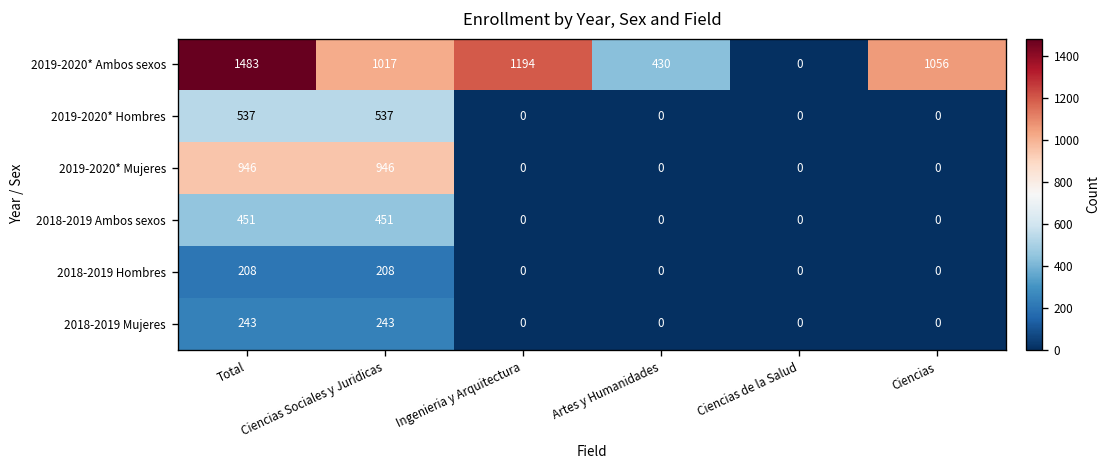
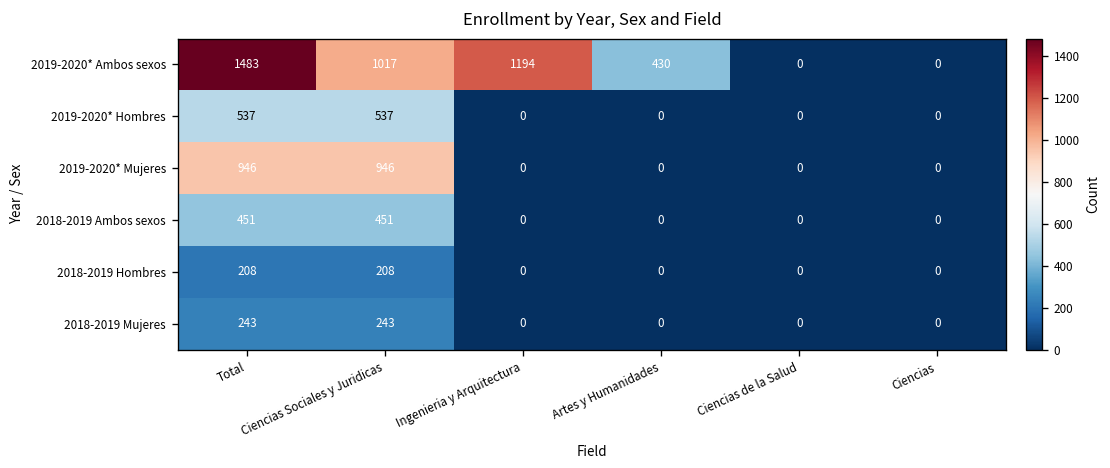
  {
    "2019-2020* Ambos sexos": {
      "Total": 1483,
      "Ciencias Sociales y Juridicas": 1017,
      "Ingenieria y Arquitectura": 1194,
      "Artes y Humanidades": 430,
      "Ciencias de la Salud": 0,
-     "Ciencias": 1056
+     "Ciencias": 0
    },
    "2019-2020* Hombres": {
      "Total": 537,
      "Ciencias Sociales y Juridicas": 537,
      "Ingenieria y Arquitectura": 0,
      "Artes y Humanidades": 0,
      "Ciencias de la Salud": 0,
      "Ciencias": 0
    },
    "2019-2020* Mujeres": {
      "Total": 946,
      "Ciencias Sociales y Juridicas": 946,
      "Ingenieria y Arquitectura": 0,
      "Artes y Humanidades": 0,
      "Ciencias de la Salud": 0,
      "Ciencias": 0
    },
    "2018-2019 Ambos sexos": {
      "Total": 451,
      "Ciencias Sociales y Juridicas": 451,
      "Ingenieria y Arquitectura": 0,
      "Artes y Humanidades": 0,
      "Ciencias de la Salud": 0,
      "Ciencias": 0
    },
    "2018-2019 Hombres": {
      "Total": 208,
      "Ciencias Sociales y Juridicas": 208,
      "Ingenieria y Arquitectura": 0,
      "Artes y Humanidades": 0,
      "Ciencias de la Salud": 0,
      "Ciencias": 0
    },
    "2018-2019 Mujeres": {
      "Total": 243,
      "Ciencias Sociales y Juridicas": 243,
      "Ingenieria y Arquitectura": 0,
      "Artes y Humanidades": 0,
      "Ciencias de la Salud": 0,
      "Ciencias": 0
    }
  }
